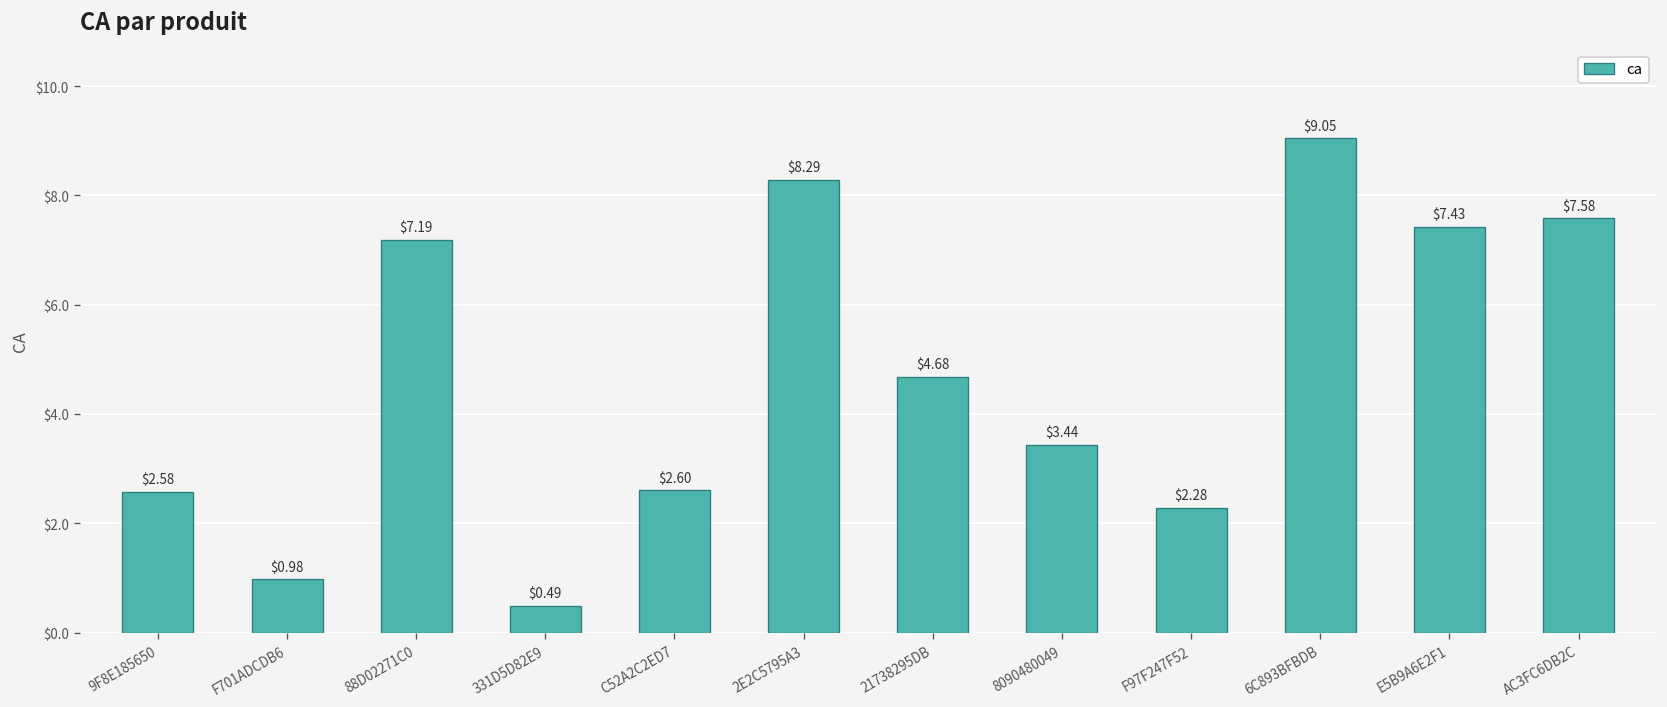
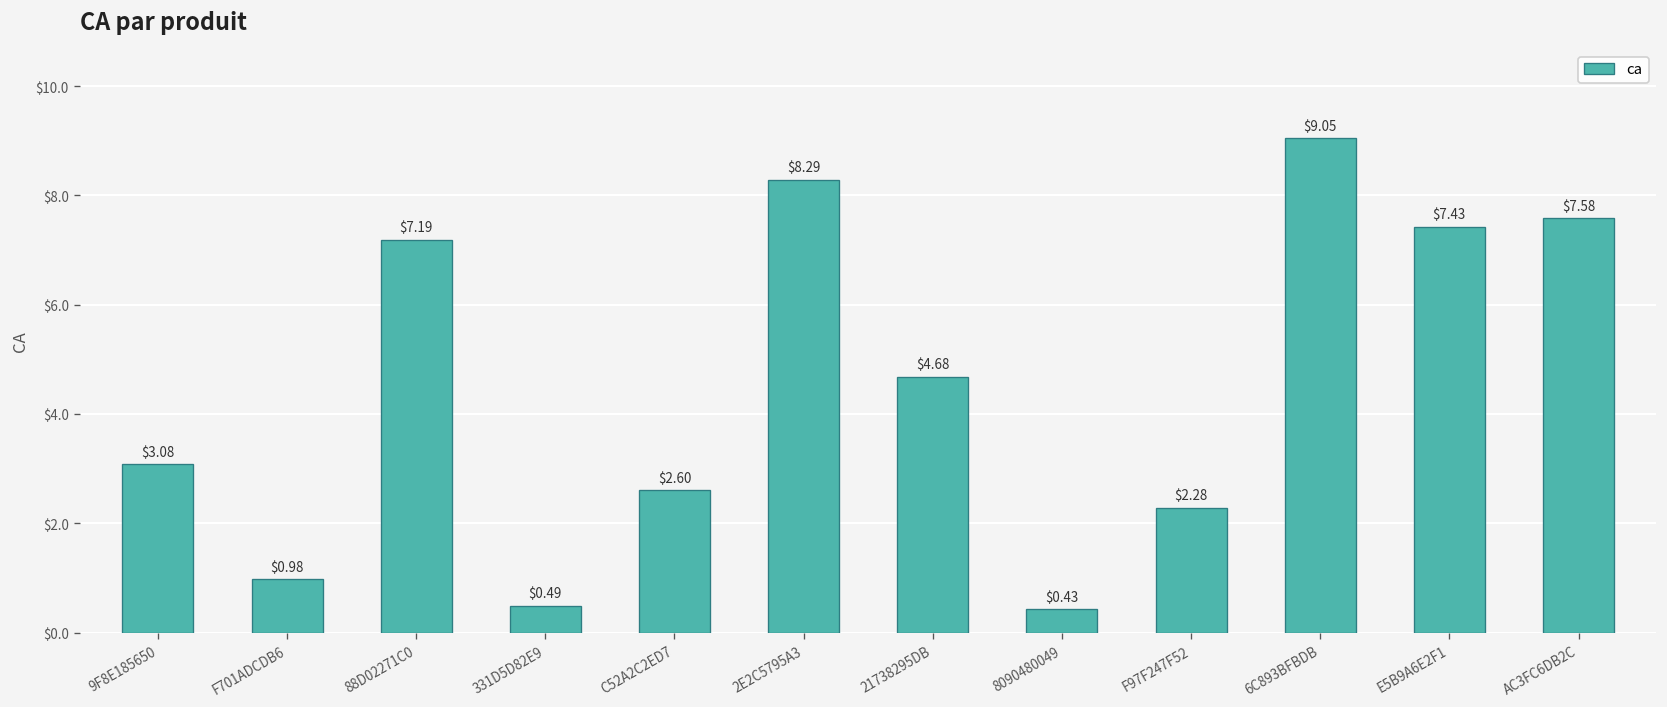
  {
-   "9F8E185650": "$2.58",
+   "9F8E185650": "$3.08",
    "F701ADCDB6": "$0.98",
    "88D02271C0": "$7.19",
    "331D5D82E9": "$0.49",
    "C52A2C2ED7": "$2.60",
    "2E2C5795A3": "$8.29",
    "21738295DB": "$4.68",
-   "8090480049": "$3.44",
+   "8090480049": "$0.43",
    "F97F247F52": "$2.28",
    "6C893BFBDB": "$9.05",
    "E5B9A6E2F1": "$7.43",
    "AC3FC6DB2C": "$7.58"
  }
